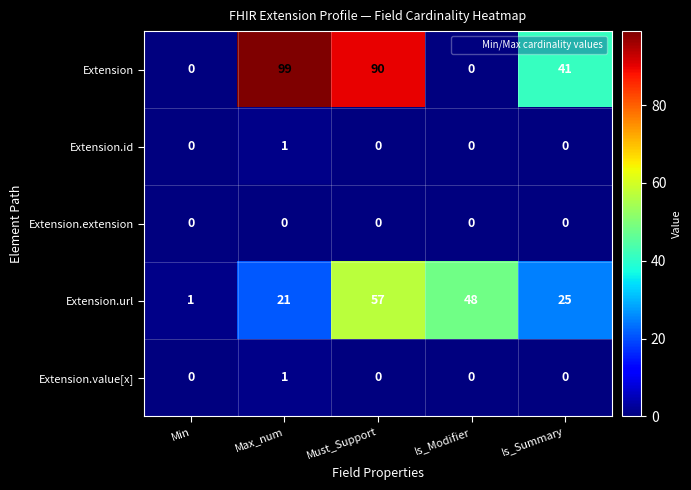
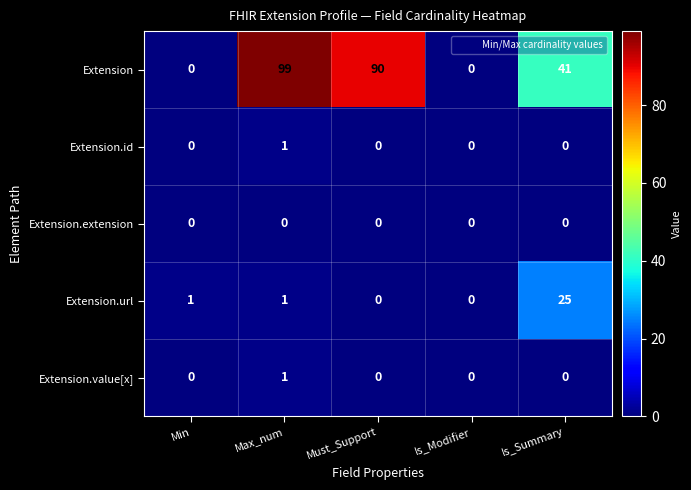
  {
    "Extension": {
      "Min": 0,
      "Max_num": 99,
      "Must_Support": 90,
      "Is_Modifier": 0,
      "Is_Summary": 41
    },
    "Extension.id": {
      "Min": 0,
      "Max_num": 1,
      "Must_Support": 0,
      "Is_Modifier": 0,
      "Is_Summary": 0
    },
    "Extension.extension": {
      "Min": 0,
      "Max_num": 0,
      "Must_Support": 0,
      "Is_Modifier": 0,
      "Is_Summary": 0
    },
    "Extension.url": {
      "Min": 1,
-     "Max_num": 21,
-     "Must_Support": 57,
-     "Is_Modifier": 48,
+     "Max_num": 1,
+     "Must_Support": 0,
+     "Is_Modifier": 0,
      "Is_Summary": 25
    },
    "Extension.value[x]": {
      "Min": 0,
      "Max_num": 1,
      "Must_Support": 0,
      "Is_Modifier": 0,
      "Is_Summary": 0
    }
  }
